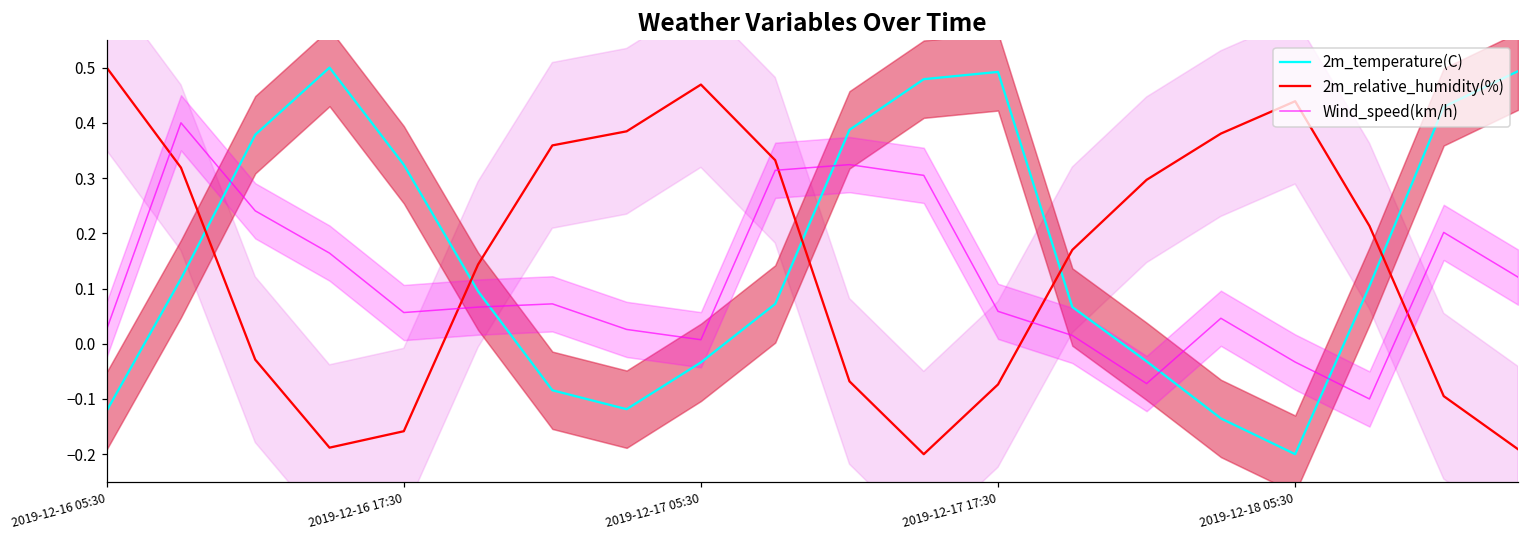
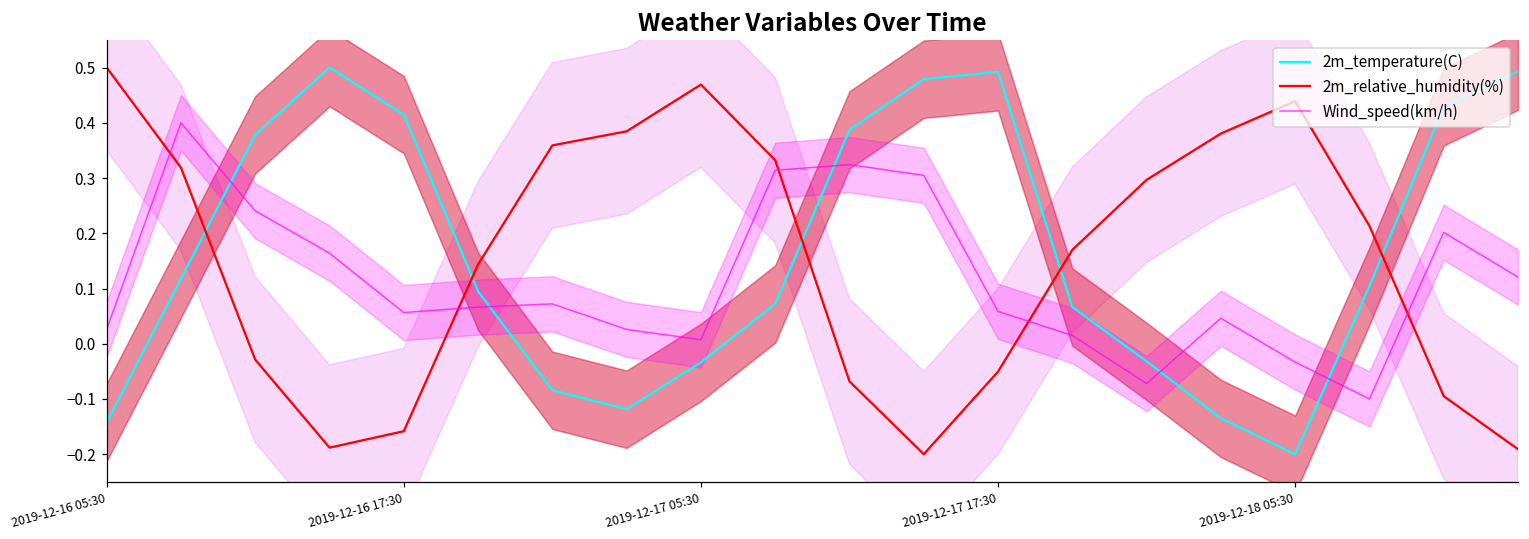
  {
    "2m_temperature(C)": {
-     "2019-12-16 05:30": -0.12,
-     "2019-12-16 17:30": 0.32,
+     "2019-12-16 05:30": -0.14,
+     "2019-12-16 17:30": 0.41,
      "2019-12-17 05:30": -0.03,
      "2019-12-17 17:30": 0.49,
      "2019-12-18 05:30": -0.20
    },
    "2m_relative_humidity(%)": {
      "2019-12-16 05:30": 0.50,
      "2019-12-16 17:30": -0.16,
      "2019-12-17 05:30": 0.47,
-     "2019-12-17 17:30": -0.07
+     "2019-12-17 17:30": -0.05
    }
  }
